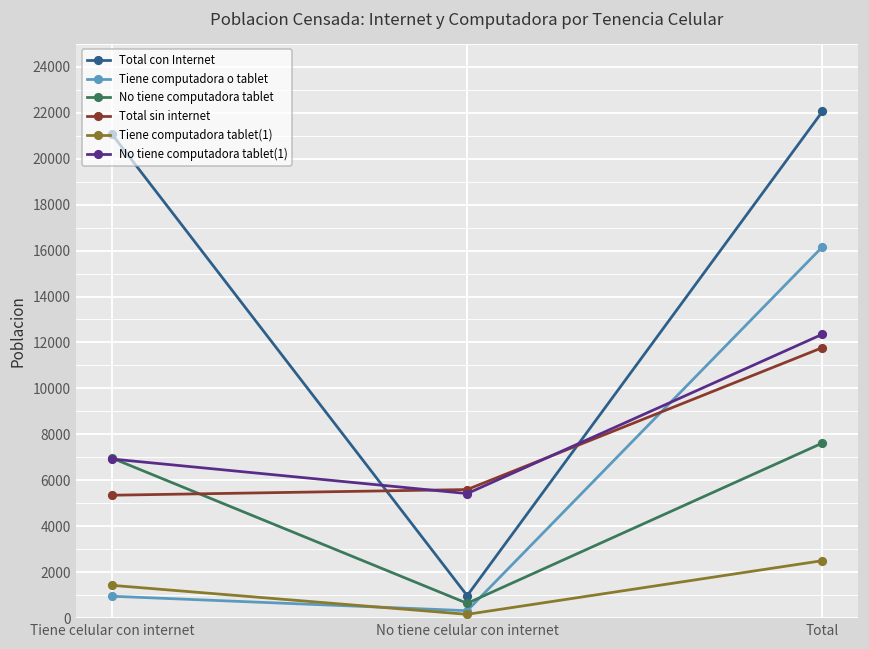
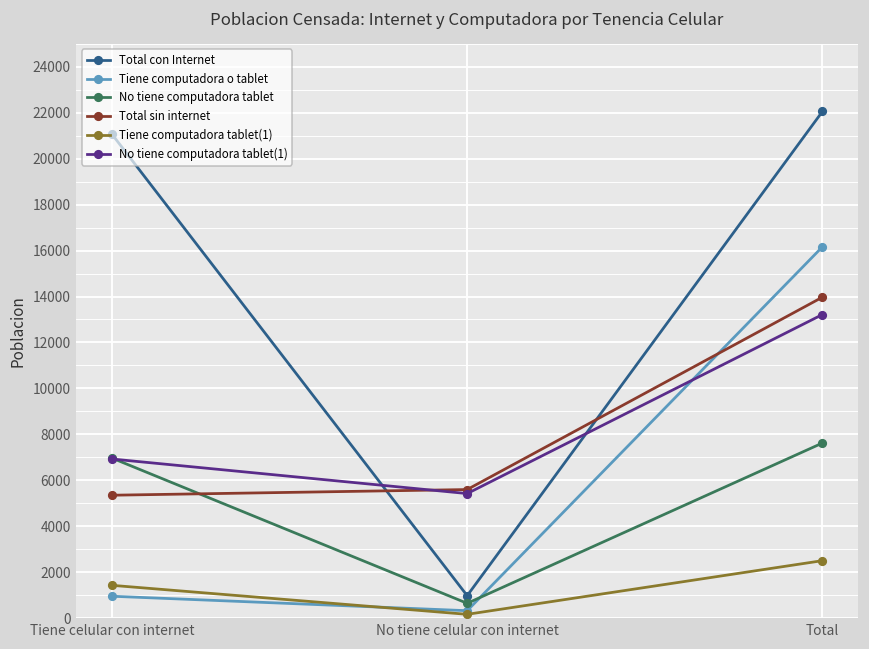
  {
    "Tiene computadora o tablet": {
      "Tiene celular con internet": 1000,
      "No tiene celular con internet": 300,
      "Total": 16200
    },
    "Total sin internet": {
      "Tiene celular con internet": 5400,
      "No tiene celular con internet": 5600,
-     "Total": 11800
+     "Total": 14000
    },
    "Tiene computadora tablet(1)": {
      "Tiene celular con internet": 1400,
      "No tiene celular con internet": 200,
      "Total": 2500
    },
    "No tiene computadora tablet(1)": {
      "No tiene celular con internet": 5400,
-     "Total": 12400
+     "Total": 13200
    }
  }
